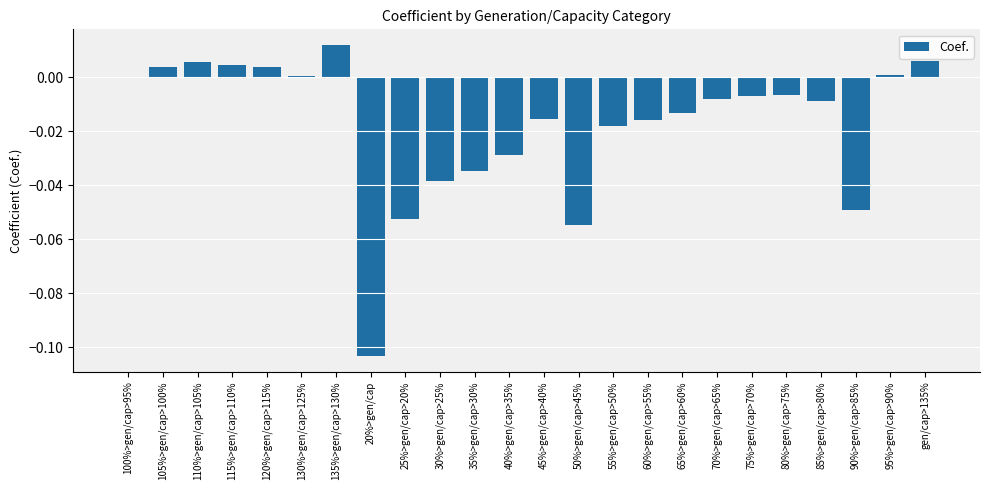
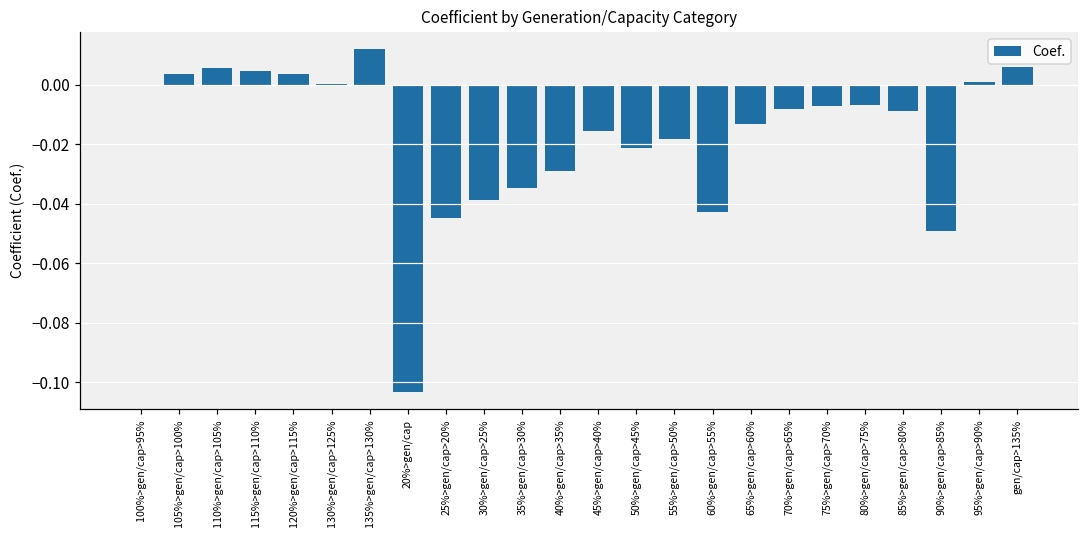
  {
    "100%>gen/cap>95%": 0.000,
    "105%>gen/cap>100%": 0.004,
    "110%>gen/cap>105%": 0.006,
    "115%>gen/cap>110%": 0.005,
    "120%>gen/cap>115%": 0.004,
    "135%>gen/cap>130%": 0.012,
    "20%>gen/cap": -0.103,
-   "25%>gen/cap>20%": -0.052,
+   "25%>gen/cap>20%": -0.045,
    "30%>gen/cap>25%": -0.039,
    "35%>gen/cap>30%": -0.035,
    "40%>gen/cap>35%": -0.029,
    "45%>gen/cap>40%": -0.016,
-   "50%>gen/cap>45%": -0.055,
+   "50%>gen/cap>45%": -0.021,
    "55%>gen/cap>50%": -0.018,
-   "60%>gen/cap>55%": -0.016,
+   "60%>gen/cap>55%": -0.043,
    "65%>gen/cap>60%": -0.013,
    "70%>gen/cap>65%": -0.008,
    "75%>gen/cap>70%": -0.007,
    "80%>gen/cap>75%": -0.007,
    "85%>gen/cap>80%": -0.009,
    "90%>gen/cap>85%": -0.049,
    "gen/cap>135%": 0.006
  }
